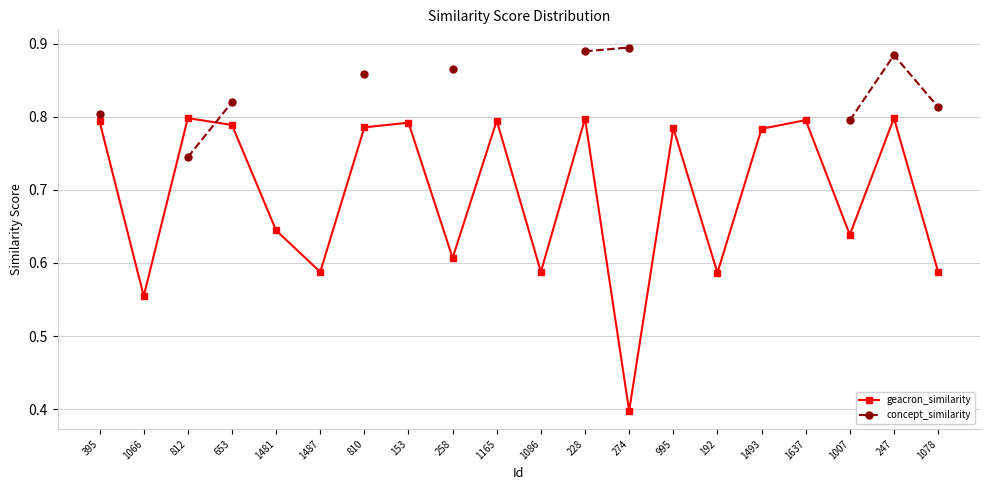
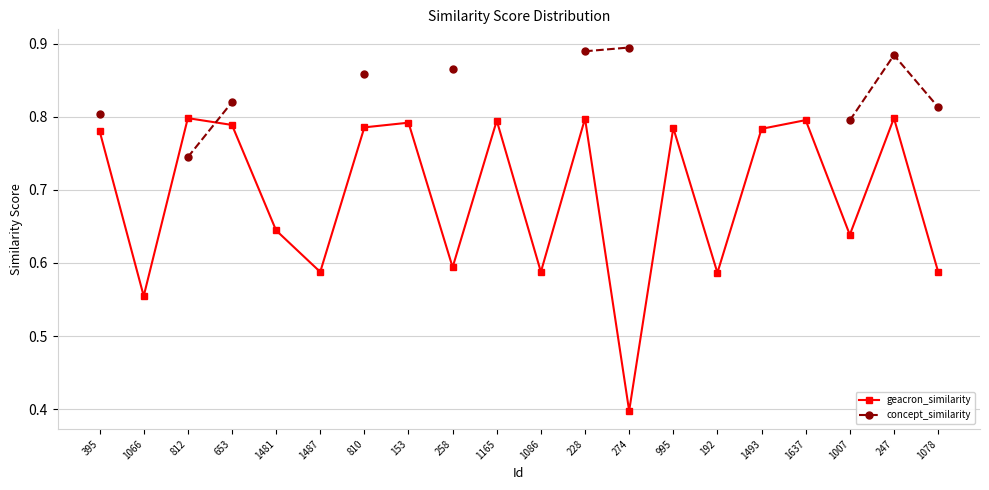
  {
    "geacron_similarity": {
-     "395": 0.79,
+     "395": 0.78,
      "1066": 0.55,
      "812": 0.80,
      "653": 0.79,
      "1481": 0.64,
      "1487": 0.59,
      "810": 0.79,
      "153": 0.79,
-     "258": 0.61,
+     "258": 0.59,
      "1165": 0.79,
      "1086": 0.59,
      "228": 0.80,
      "274": 0.40,
      "995": 0.78,
      "192": 0.59,
      "1493": 0.78,
      "1637": 0.80,
      "1007": 0.64,
      "247": 0.80,
      "1078": 0.59
    },
    "concept_similarity": {
      "395": 0.80,
      "812": 0.74,
      "653": 0.82,
      "810": 0.86,
      "258": 0.86,
      "228": 0.89,
      "274": 0.89,
      "1007": 0.79,
      "247": 0.88,
      "1078": 0.81
    }
  }
